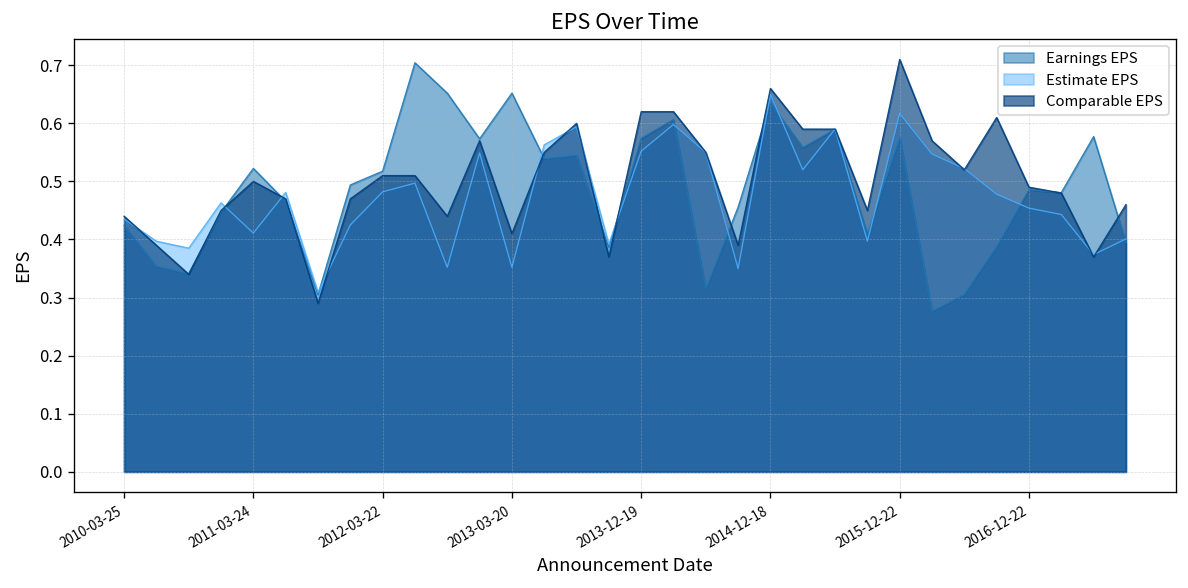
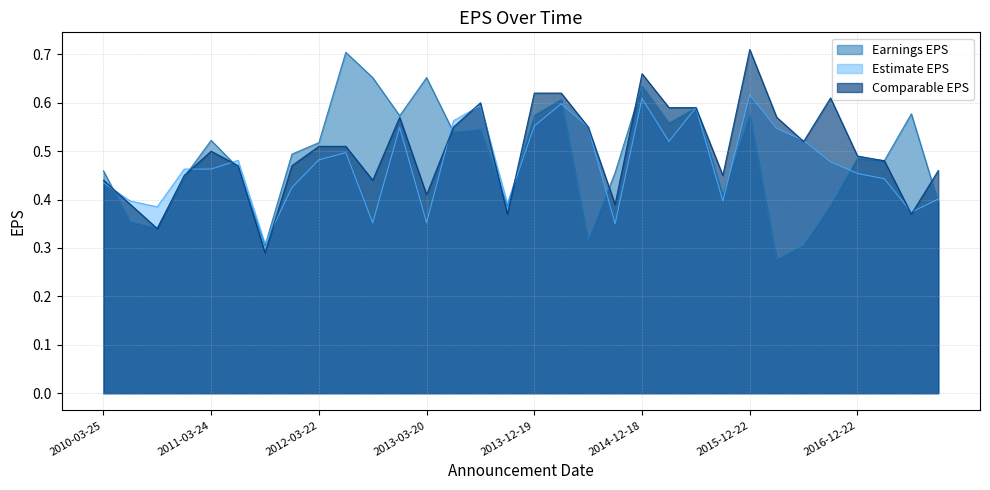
  {
    "Earnings EPS": {
-     "2010-03-25": 0.42,
+     "2010-03-25": 0.46,
      "2011-03-24": 0.52,
      "2012-03-22": 0.52,
      "2013-03-20": 0.65,
      "2013-12-19": 0.57,
      "2014-12-18": 0.64,
      "2015-12-22": 0.58
    },
    "Estimate EPS": {
-     "2011-03-24": 0.41,
+     "2011-03-24": 0.46,
      "2012-03-22": 0.48,
      "2013-03-20": 0.35,
      "2013-12-19": 0.55,
-     "2014-12-18": 0.65,
+     "2014-12-18": 0.61,
      "2015-12-22": 0.62,
      "2016-12-22": 0.45
    },
    "Comparable EPS": {
      "2011-03-24": 0.50,
      "2012-03-22": 0.51,
      "2013-03-20": 0.41,
      "2013-12-19": 0.62,
      "2014-12-18": 0.66,
      "2015-12-22": 0.71
    }
  }
